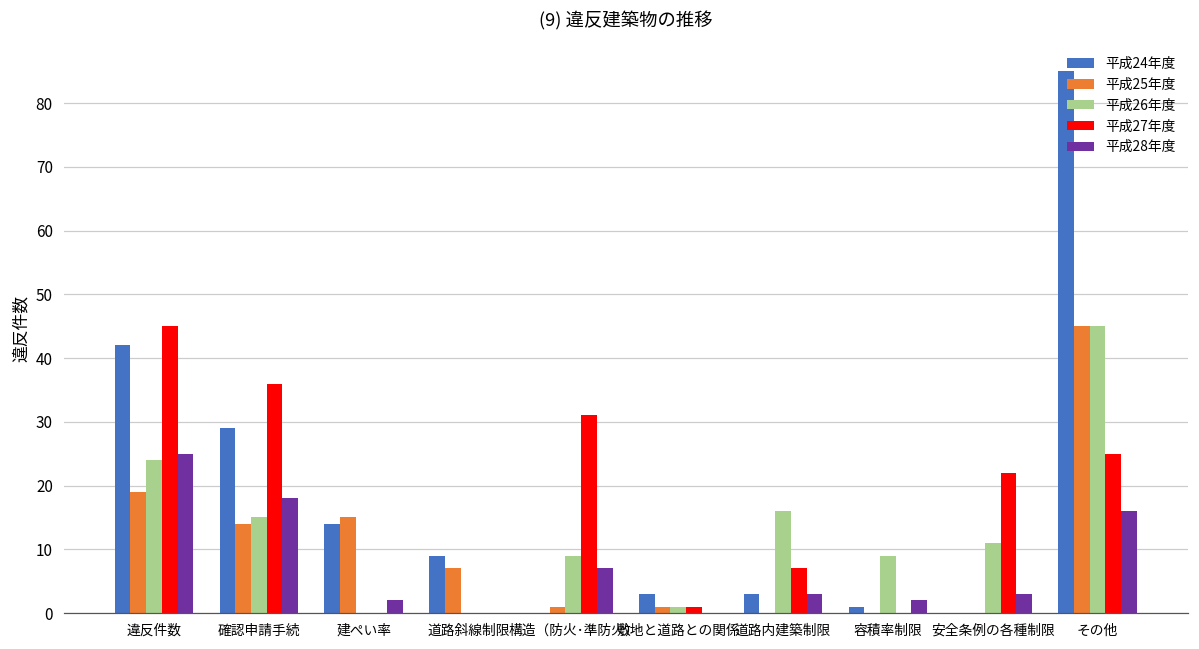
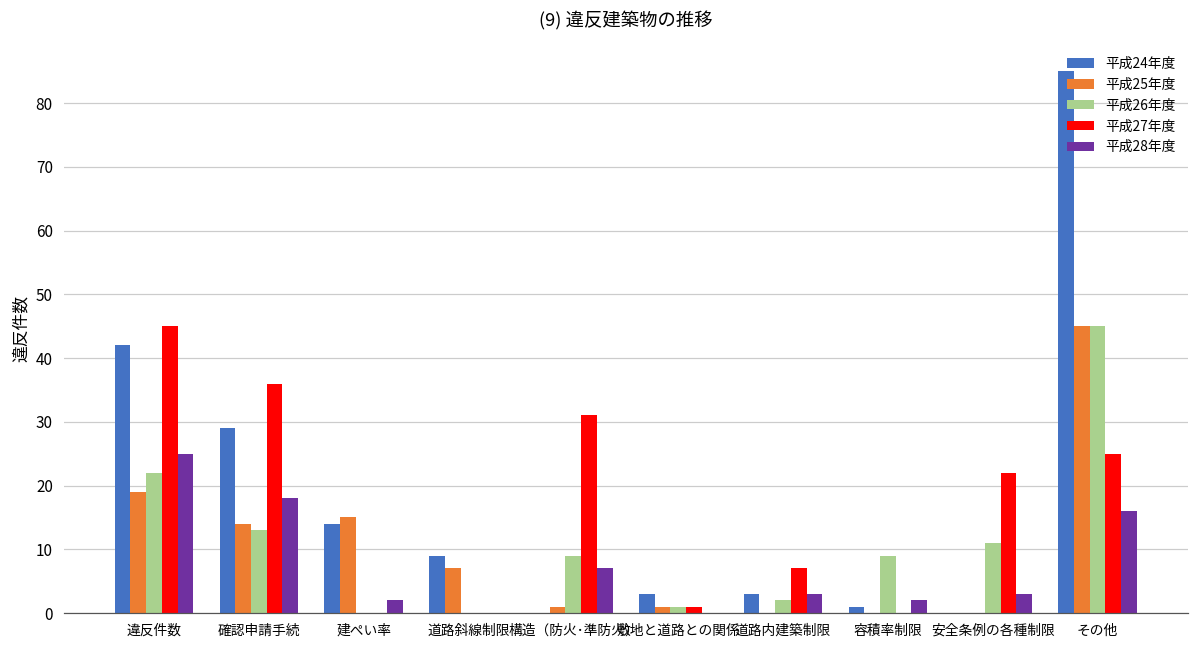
  {
    "平成26年度": {
-     "違反件数": 24,
-     "確認申請手続": 15,
+     "違反件数": 22,
+     "確認申請手続": 13,
      "建ぺい率": 0,
      "道路斜線制限": 0,
-     "道路内建築制限": 16,
+     "道路内建築制限": 2,
      "容積率制限": 9,
      "安全条例の各種制限": 11,
      "その他": 45
    }
  }
